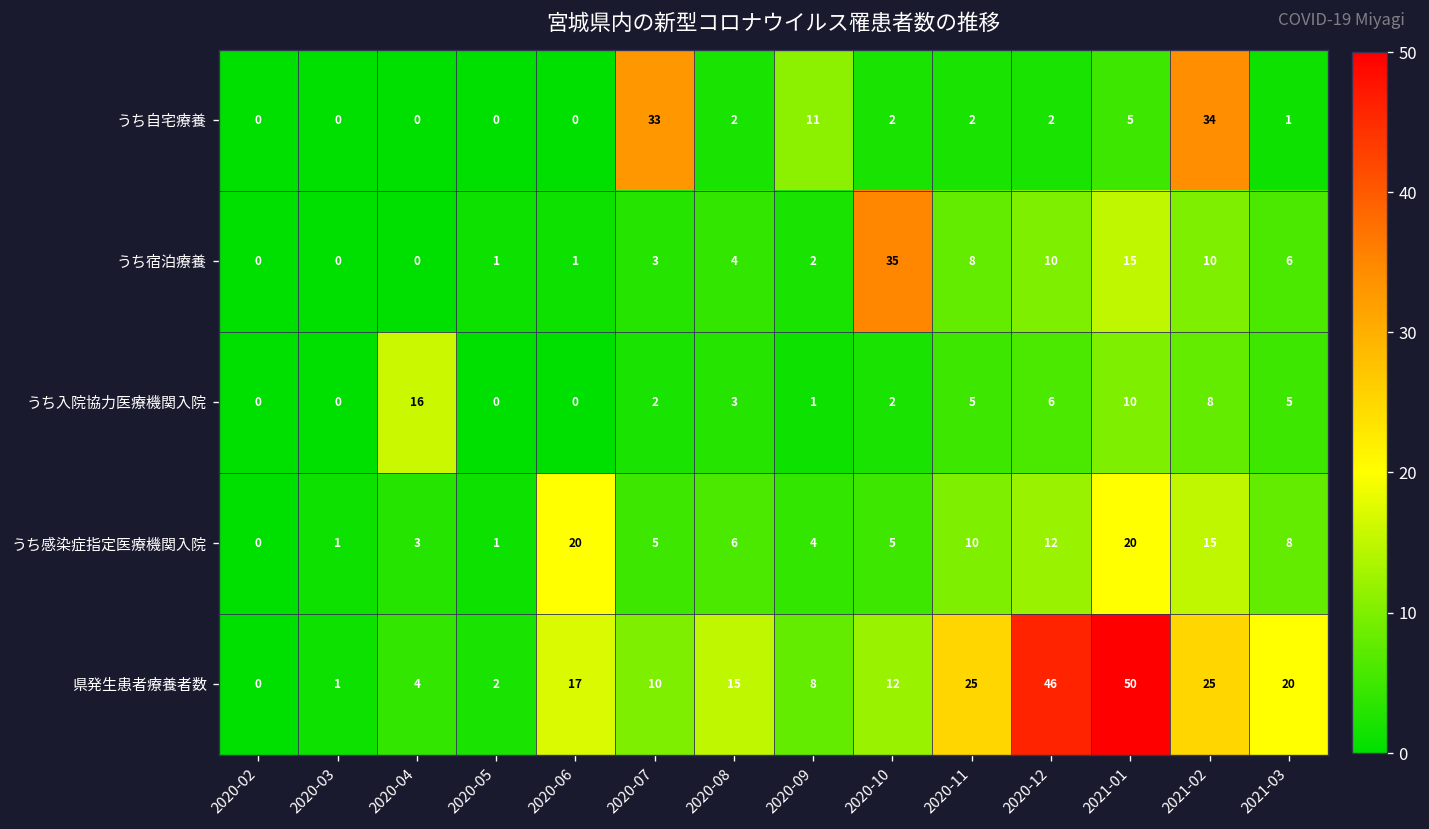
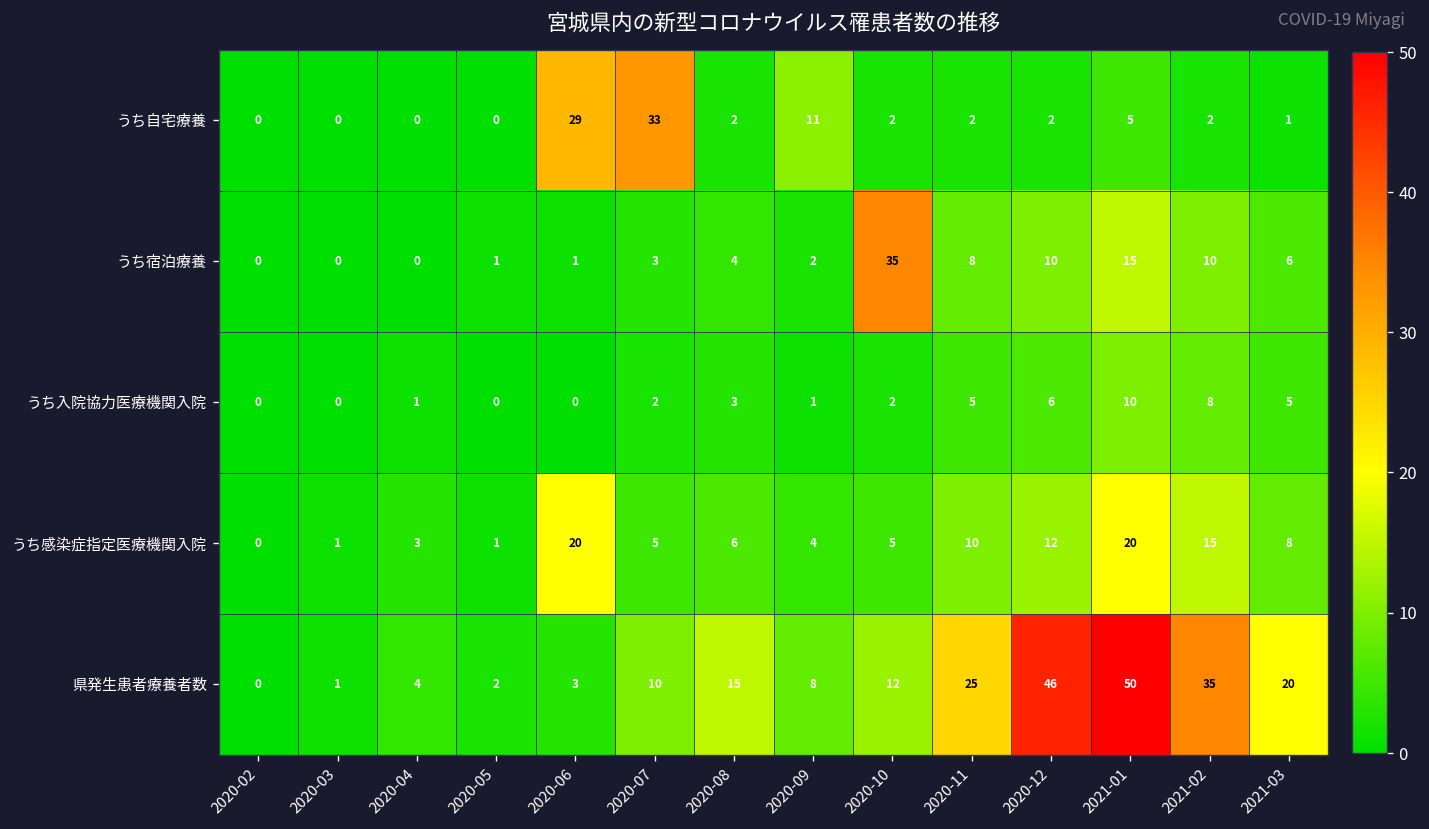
  {
    "うち自宅療養": {
      "2020-02": 0,
      "2020-03": 0,
      "2020-04": 0,
      "2020-05": 0,
-     "2020-06": 0,
+     "2020-06": 29,
      "2020-07": 33,
      "2020-08": 2,
      "2020-09": 11,
      "2020-10": 2,
      "2020-11": 2,
      "2020-12": 2,
      "2021-01": 5,
-     "2021-02": 34,
+     "2021-02": 2,
      "2021-03": 1
    },
    "うち宿泊療養": {
      "2020-02": 0,
      "2020-03": 0,
      "2020-04": 0,
      "2020-05": 1,
      "2020-06": 1,
      "2020-07": 3,
      "2020-08": 4,
      "2020-09": 2,
      "2020-10": 35,
      "2020-11": 8,
      "2020-12": 10,
      "2021-01": 15,
      "2021-02": 10,
      "2021-03": 6
    },
    "うち入院協力医療機関入院": {
      "2020-02": 0,
      "2020-03": 0,
-     "2020-04": 16,
+     "2020-04": 1,
      "2020-05": 0,
      "2020-06": 0,
      "2020-07": 2,
      "2020-08": 3,
      "2020-09": 1,
      "2020-10": 2,
      "2020-11": 5,
      "2020-12": 6,
      "2021-01": 10,
      "2021-02": 8,
      "2021-03": 5
    },
    "うち感染症指定医療機関入院": {
      "2020-02": 0,
      "2020-03": 1,
      "2020-04": 3,
      "2020-05": 1,
      "2020-06": 20,
      "2020-07": 5,
      "2020-08": 6,
      "2020-09": 4,
      "2020-10": 5,
      "2020-11": 10,
      "2020-12": 12,
      "2021-01": 20,
      "2021-02": 15,
      "2021-03": 8
    },
    "県発生患者療養者数": {
      "2020-02": 0,
      "2020-03": 1,
      "2020-04": 4,
      "2020-05": 2,
-     "2020-06": 17,
+     "2020-06": 3,
      "2020-07": 10,
      "2020-08": 15,
      "2020-09": 8,
      "2020-10": 12,
      "2020-11": 25,
      "2020-12": 46,
      "2021-01": 50,
-     "2021-02": 25,
+     "2021-02": 35,
      "2021-03": 20
    }
  }
